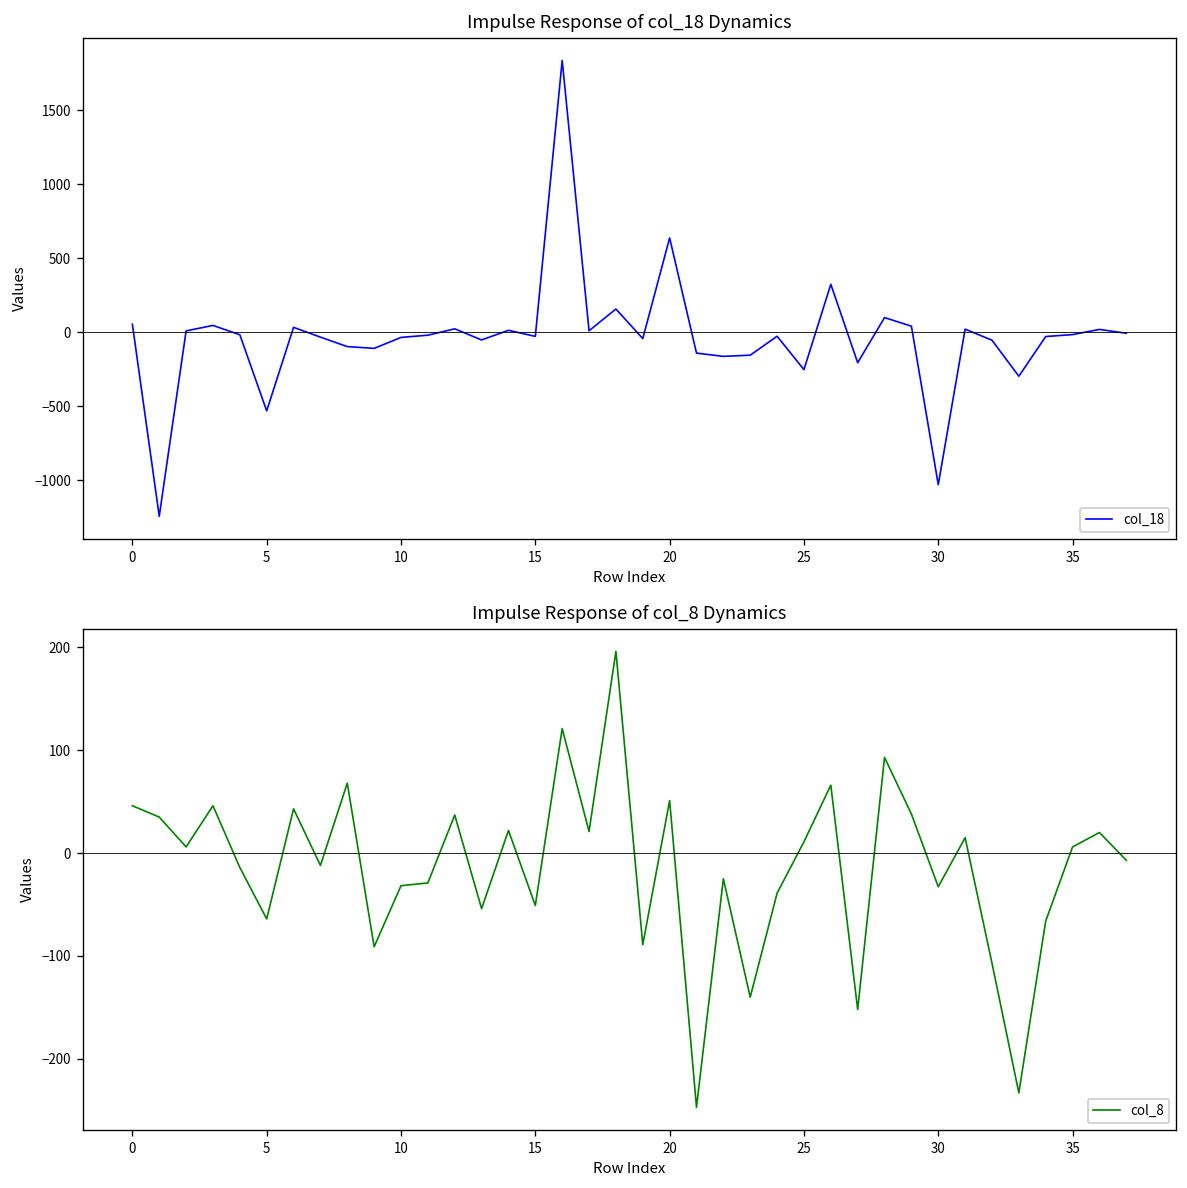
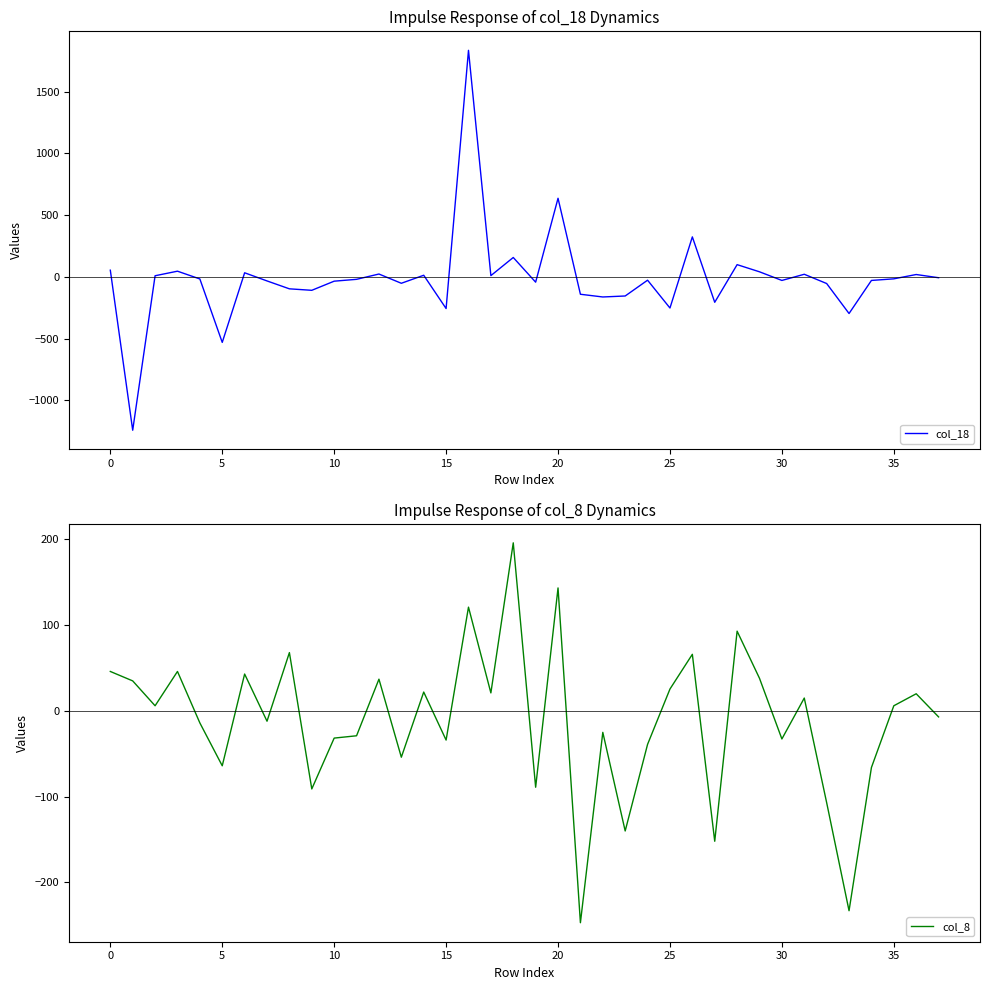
  {
    "Impulse Response of col_18 Dynamics": {
      "0": 50,
      "5": -530,
      "10": -40,
-     "15": -30,
+     "15": -260,
      "20": 640,
      "25": -250,
-     "30": -1030,
+     "30": -30,
      "35": -20
    },
    "Impulse Response of col_8 Dynamics": {
      "0": 50,
      "5": -60,
      "10": -30,
-     "15": -50,
-     "20": 50,
-     "25": 10,
+     "15": -30,
+     "20": 140,
+     "25": 30,
      "30": -30,
      "35": 10
    }
  }
